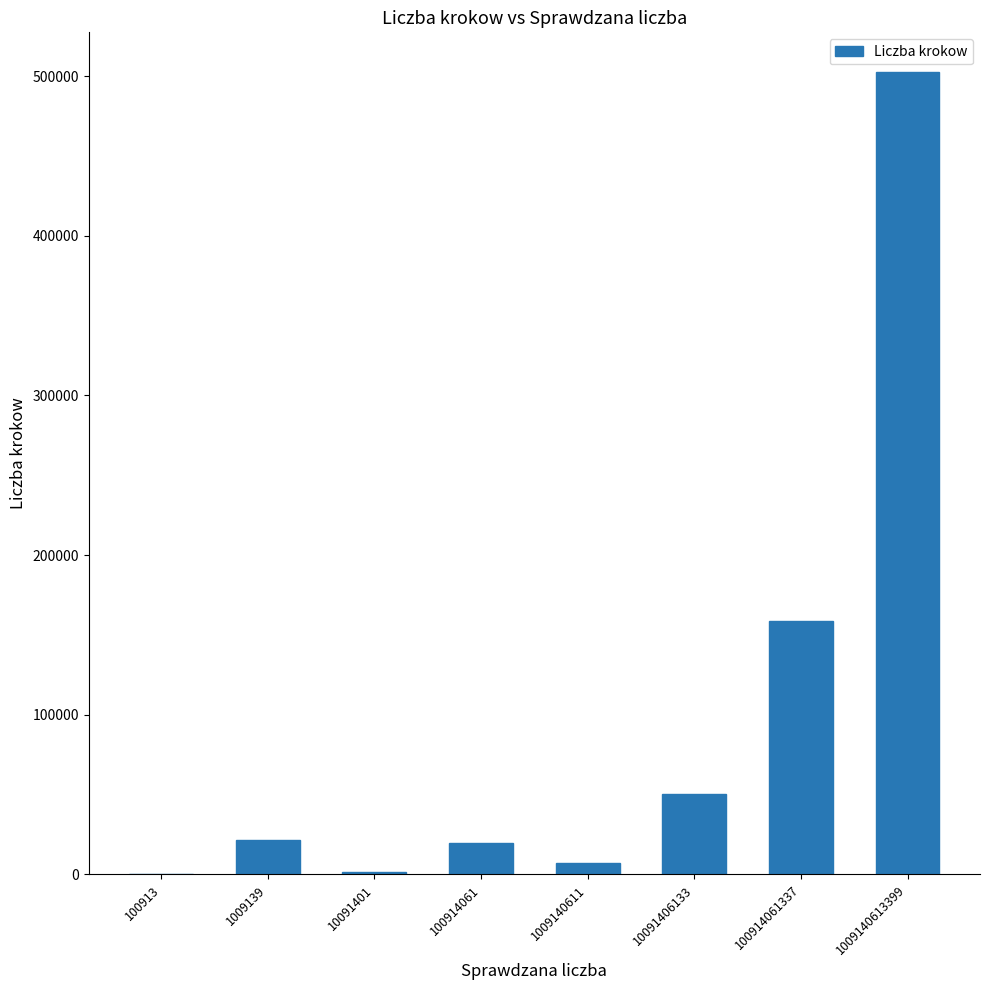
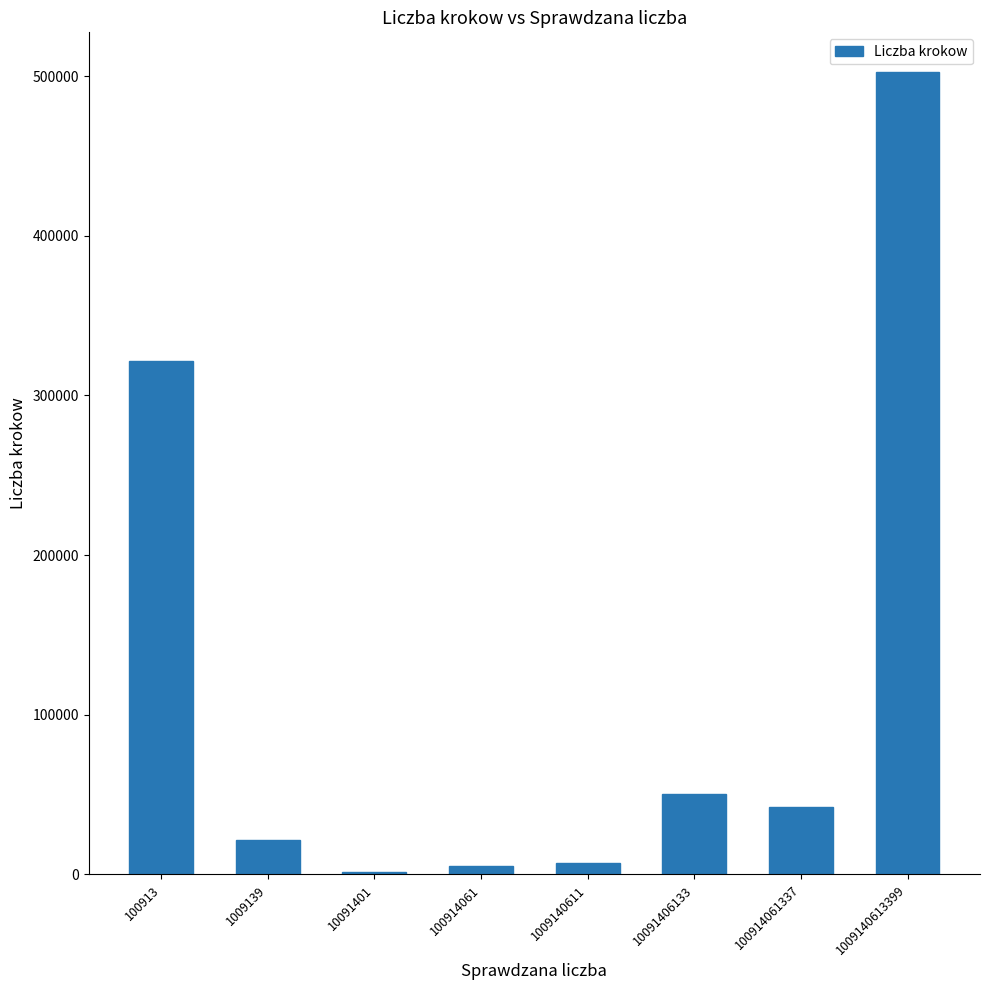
  {
-   "100913": 0,
+   "100913": 322000,
    "1009139": 21000,
    "10091401": 2000,
-   "100914061": 20000,
+   "100914061": 5000,
    "1009140611": 7000,
    "10091406133": 50000,
-   "100914061337": 159000,
+   "100914061337": 42000,
    "1009140613399": 502000
  }
